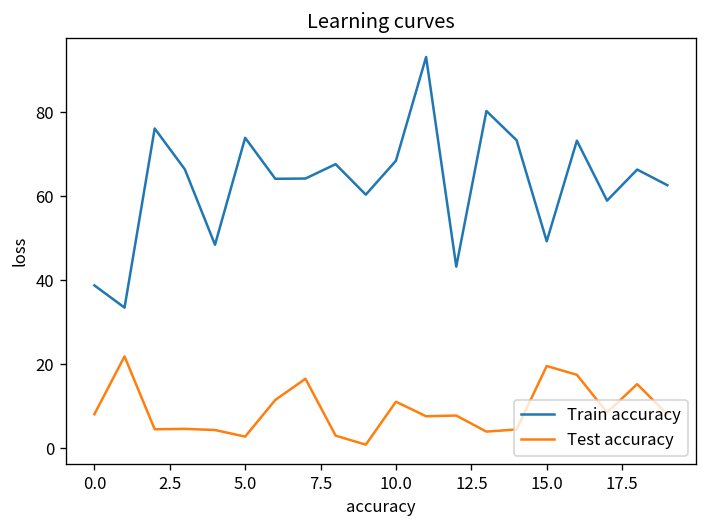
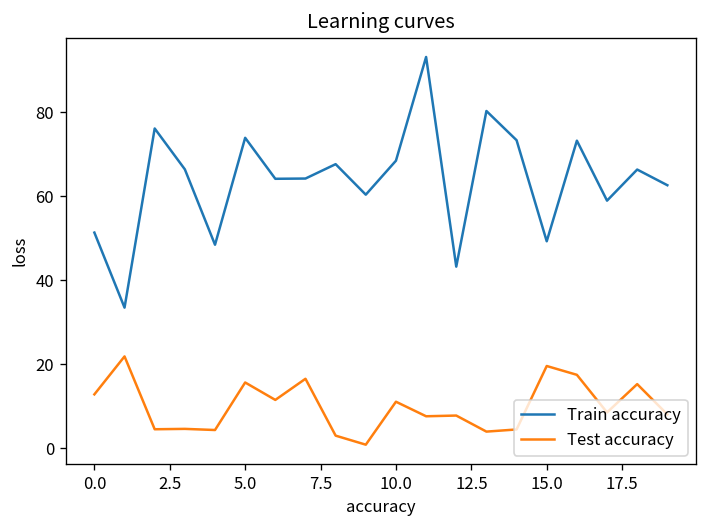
  {
    "Train accuracy": {
-     "0.0": 39,
+     "0.0": 51,
      "5.0": 74,
      "10.0": 68,
      "15.0": 49
    },
    "Test accuracy": {
-     "0.0": 8,
-     "5.0": 3,
+     "0.0": 13,
+     "5.0": 16,
      "10.0": 11,
      "15.0": 20
    }
  }
